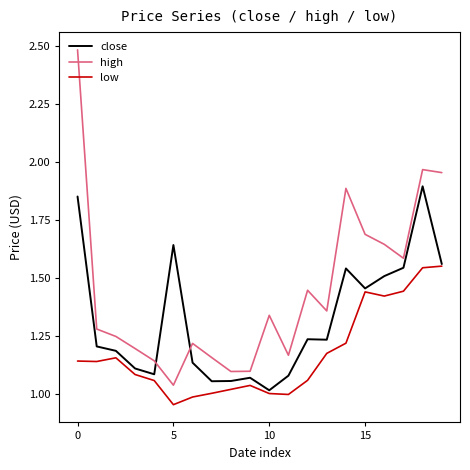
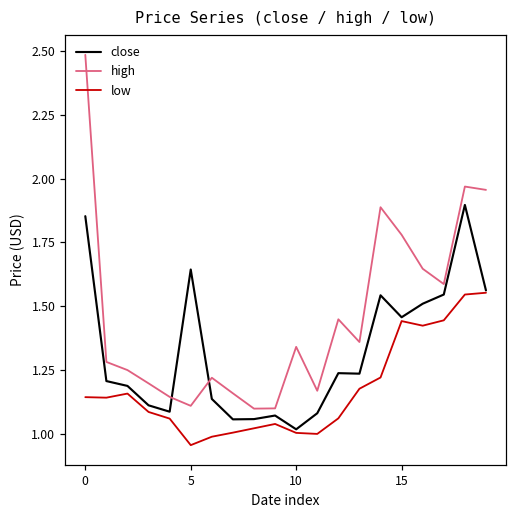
  {
    "close": {
      "0": 1.85,
      "5": 1.64,
      "10": 1.02,
      "15": 1.46
    },
    "high": {
      "0": 2.49,
-     "5": 1.04,
+     "5": 1.11,
      "10": 1.34,
-     "15": 1.69
+     "15": 1.78
    },
    "low": {
      "0": 1.14,
      "5": 0.96,
      "10": 1.00,
      "15": 1.44
    }
  }
